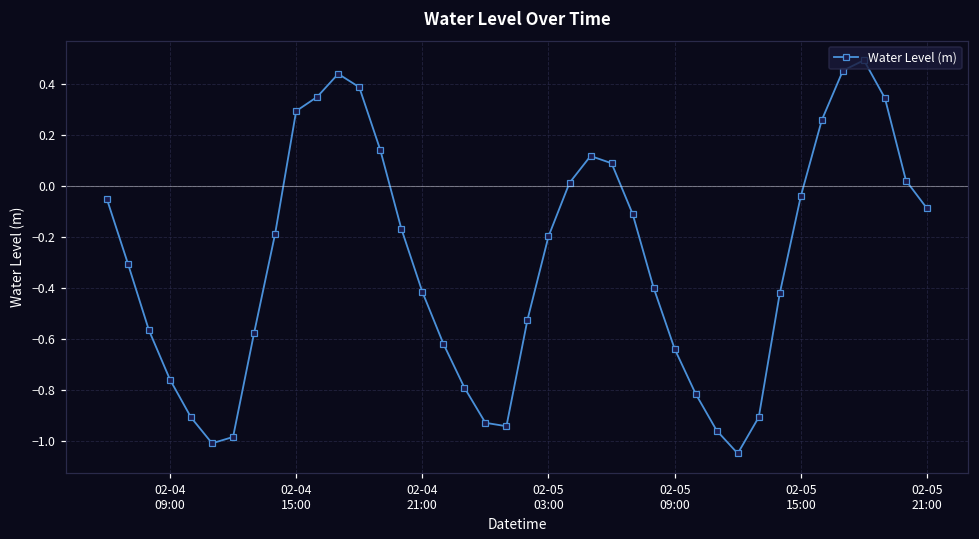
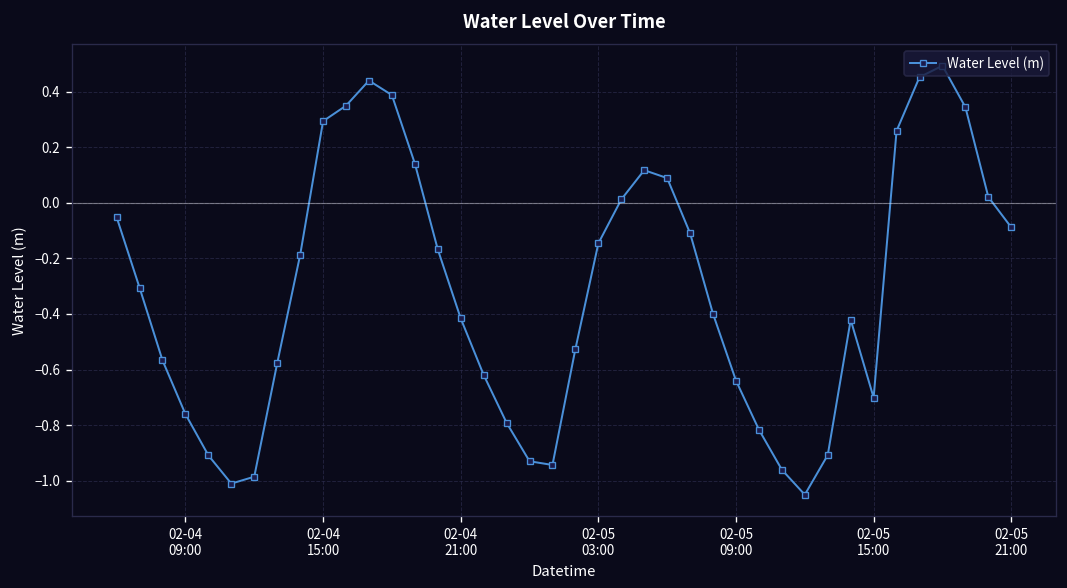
  {
    "02-04 09:00": -0.76,
    "02-04 15:00": 0.29,
    "02-04 21:00": -0.42,
-   "02-05 03:00": -0.20,
+   "02-05 03:00": -0.15,
    "02-05 09:00": -0.64,
-   "02-05 15:00": -0.04,
+   "02-05 15:00": -0.70,
    "02-05 21:00": -0.09
  }
